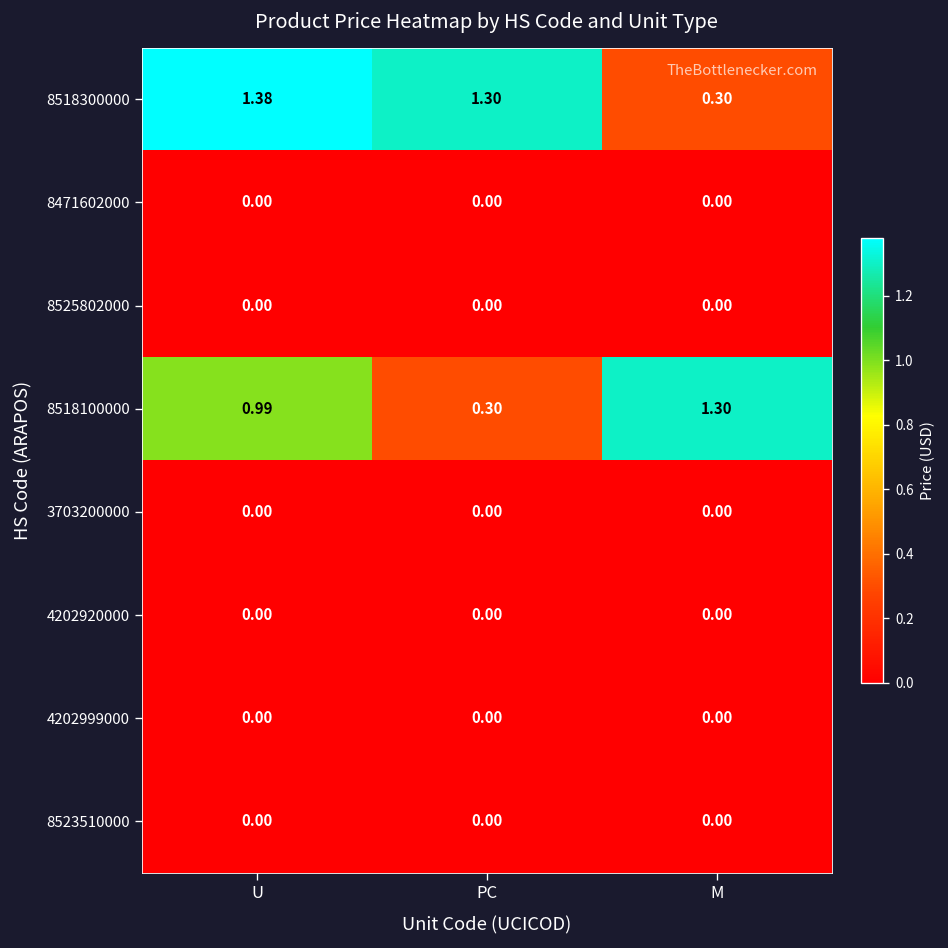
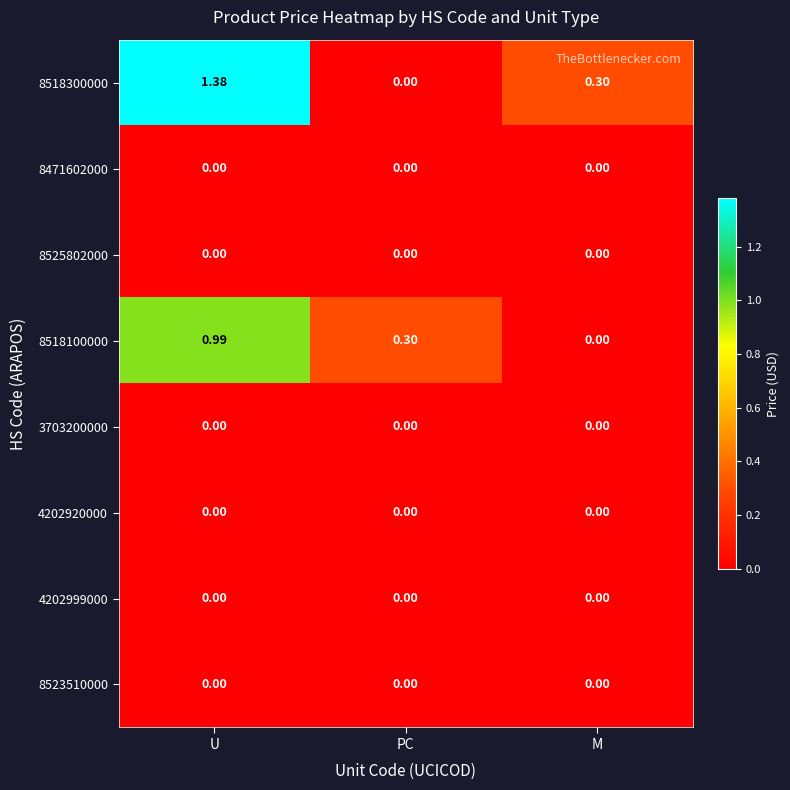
  {
    "8518300000": {
      "U": 1.38,
-     "PC": 1.30
+     "PC": 0.00
    },
    "8471602000": {
      "U": 0.00,
      "PC": 0.00,
      "M": 0.00
    },
    "8525802000": {
      "U": 0.00,
      "PC": 0.00,
      "M": 0.00
    },
    "8518100000": {
      "U": 0.99,
      "PC": 0.30,
-     "M": 1.30
+     "M": 0.00
    },
    "3703200000": {
      "U": 0.00,
      "PC": 0.00,
      "M": 0.00
    },
    "4202920000": {
      "U": 0.00,
      "PC": 0.00,
      "M": 0.00
    },
    "4202999000": {
      "U": 0.00,
      "PC": 0.00,
      "M": 0.00
    },
    "8523510000": {
      "U": 0.00,
      "PC": 0.00,
      "M": 0.00
    }
  }
